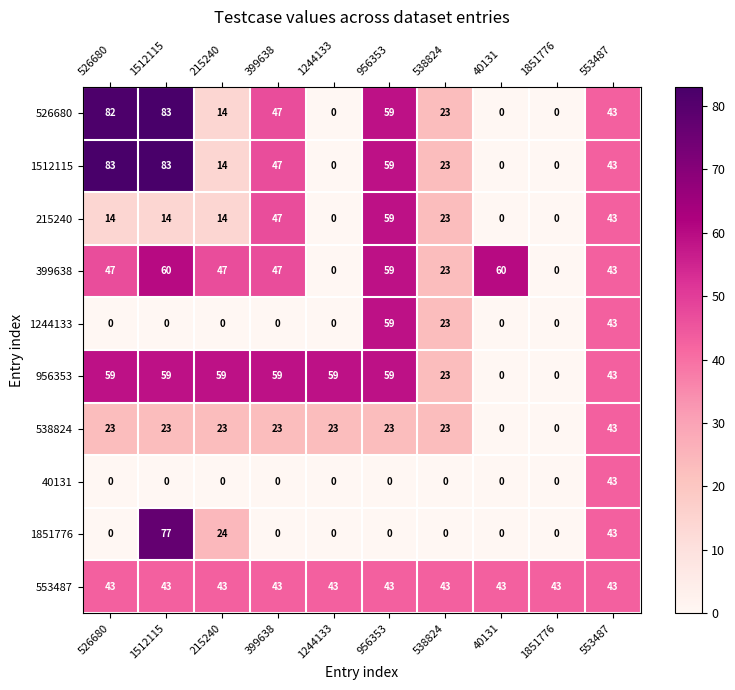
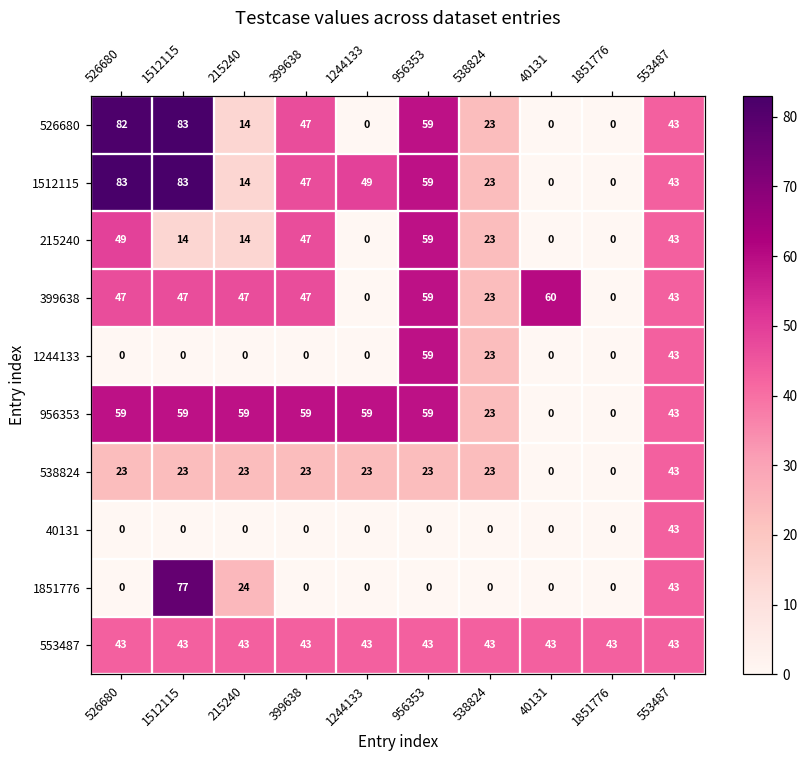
  {
    "526680": {
      "526680": 82,
      "1512115": 83,
      "215240": 14,
      "399638": 47,
      "1244133": 0,
      "956353": 59,
      "538824": 23,
      "40131": 0,
      "1851776": 0,
      "553487": 43
    },
    "1512115": {
      "526680": 83,
      "1512115": 83,
      "215240": 14,
      "399638": 47,
-     "1244133": 0,
+     "1244133": 49,
      "956353": 59,
      "538824": 23,
      "40131": 0,
      "1851776": 0,
      "553487": 43
    },
    "215240": {
-     "526680": 14,
+     "526680": 49,
      "1512115": 14,
      "215240": 14,
      "399638": 47,
      "1244133": 0,
      "956353": 59,
      "538824": 23,
      "40131": 0,
      "1851776": 0,
      "553487": 43
    },
    "399638": {
      "526680": 47,
-     "1512115": 60,
+     "1512115": 47,
      "215240": 47,
      "399638": 47,
      "1244133": 0,
      "956353": 59,
      "538824": 23,
      "40131": 60,
      "1851776": 0,
      "553487": 43
    },
    "1244133": {
      "526680": 0,
      "1512115": 0,
      "215240": 0,
      "399638": 0,
      "1244133": 0,
      "956353": 59,
      "538824": 23,
      "40131": 0,
      "1851776": 0,
      "553487": 43
    },
    "956353": {
      "526680": 59,
      "1512115": 59,
      "215240": 59,
      "399638": 59,
      "1244133": 59,
      "956353": 59,
      "538824": 23,
      "40131": 0,
      "1851776": 0,
      "553487": 43
    },
    "538824": {
      "526680": 23,
      "1512115": 23,
      "215240": 23,
      "399638": 23,
      "1244133": 23,
      "956353": 23,
      "538824": 23,
      "40131": 0,
      "1851776": 0,
      "553487": 43
    },
    "40131": {
      "526680": 0,
      "1512115": 0,
      "215240": 0,
      "399638": 0,
      "1244133": 0,
      "956353": 0,
      "538824": 0,
      "40131": 0,
      "1851776": 0,
      "553487": 43
    },
    "1851776": {
      "526680": 0,
      "1512115": 77,
      "215240": 24,
      "399638": 0,
      "1244133": 0,
      "956353": 0,
      "538824": 0,
      "40131": 0,
      "1851776": 0,
      "553487": 43
    },
    "553487": {
      "526680": 43,
      "1512115": 43,
      "215240": 43,
      "399638": 43,
      "1244133": 43,
      "956353": 43,
      "538824": 43,
      "40131": 43,
      "1851776": 43,
      "553487": 43
    }
  }
